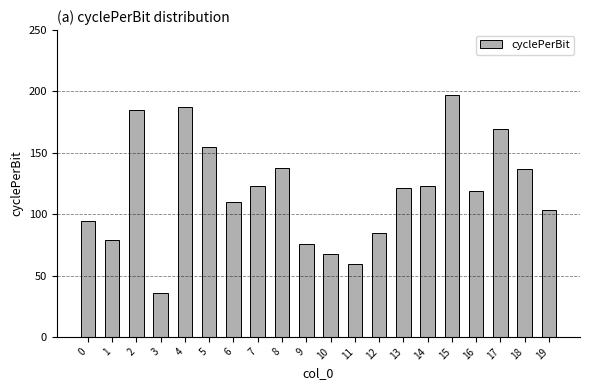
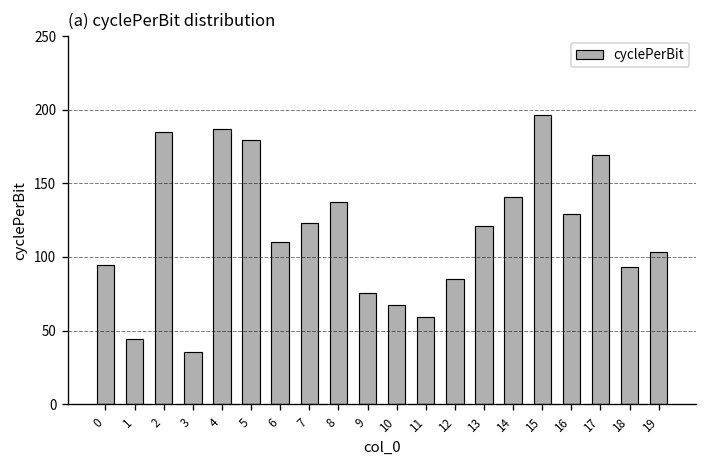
  {
    "0": 94,
-   "1": 79,
+   "1": 44,
    "2": 185,
    "3": 36,
    "4": 187,
-   "5": 155,
+   "5": 180,
    "6": 110,
    "7": 123,
    "8": 137,
    "9": 76,
    "10": 68,
    "11": 60,
    "12": 85,
    "13": 121,
-   "14": 123,
+   "14": 141,
    "15": 197,
-   "16": 119,
+   "16": 129,
    "17": 169,
-   "18": 137,
+   "18": 93,
    "19": 103
  }
